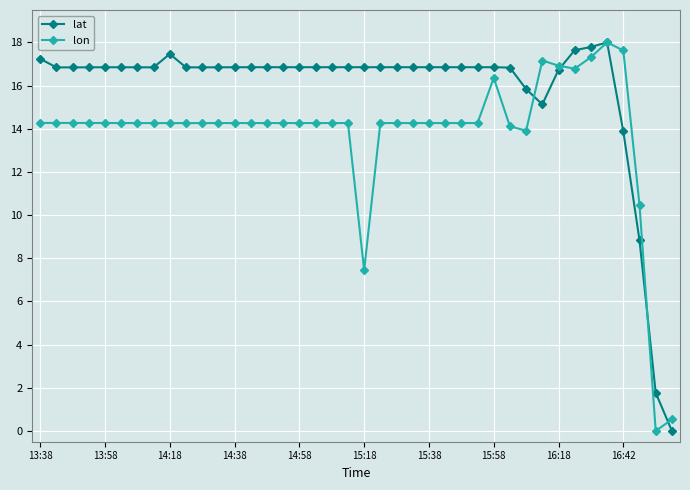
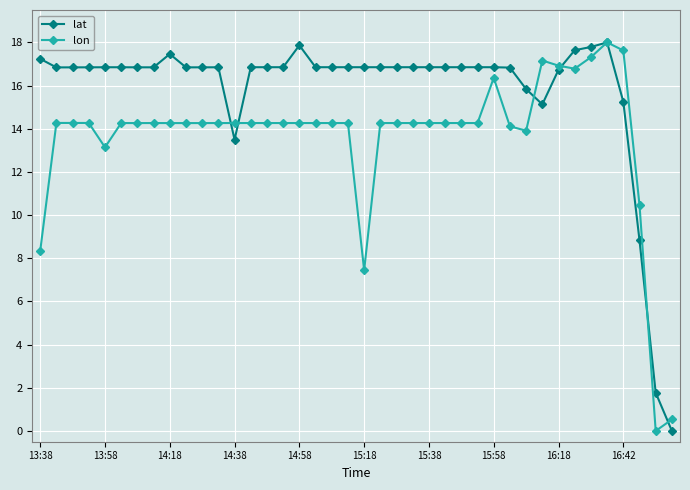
  {
    "lat": {
      "13:38": 17.2,
      "13:58": 16.8,
      "14:18": 17.5,
-     "14:38": 16.8,
-     "14:58": 16.8,
+     "14:38": 13.5,
+     "14:58": 17.9,
      "15:18": 16.8,
      "15:38": 16.8,
      "15:58": 16.8,
      "16:18": 16.7,
-     "16:42": 13.9
+     "16:42": 15.2
    },
    "lon": {
-     "13:38": 14.3,
-     "13:58": 14.3,
+     "13:38": 8.3,
+     "13:58": 13.1,
      "14:18": 14.3,
      "14:38": 14.3,
      "14:58": 14.3,
      "15:18": 7.4,
      "15:38": 14.3,
      "15:58": 16.4,
      "16:18": 16.9,
      "16:42": 17.6
    }
  }
